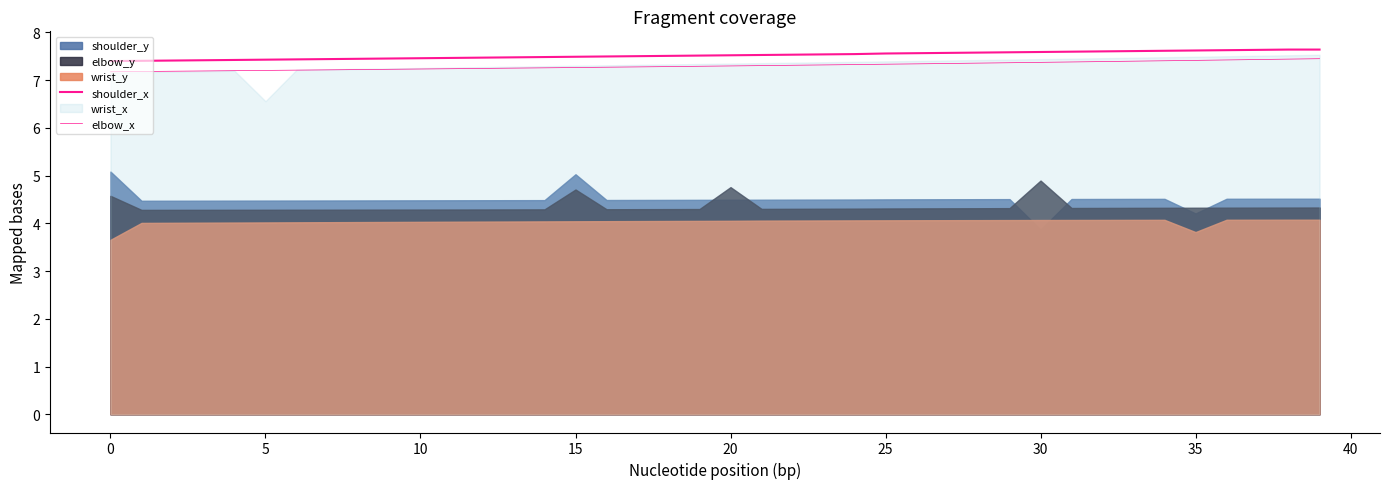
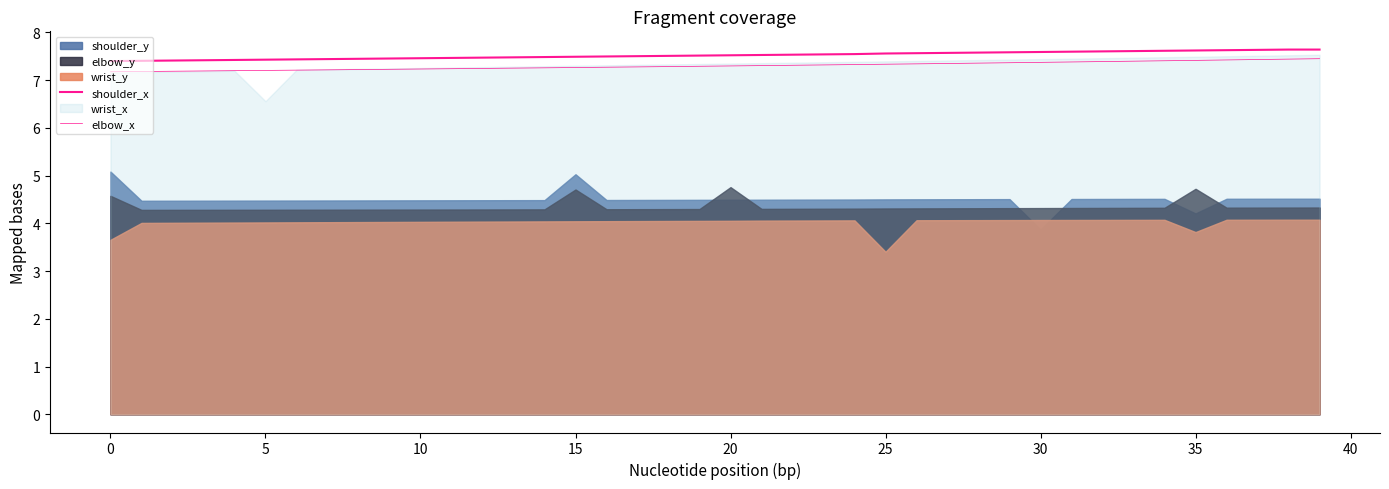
  {
    "shoulder_y": {
      "0": 5.1,
      "5": 4.5,
      "10": 4.5,
      "15": 5.0,
      "20": 4.5,
      "25": 4.5,
      "30": 3.9,
      "35": 4.2
    },
    "elbow_y": {
      "0": 4.6,
      "5": 4.3,
      "10": 4.3,
      "15": 4.7,
      "20": 4.8,
      "25": 4.3,
-     "30": 4.9,
-     "35": 4.3
+     "30": 4.3,
+     "35": 4.7
    },
    "wrist_y": {
      "0": 3.7,
      "5": 4.0,
      "10": 4.0,
      "15": 4.0,
      "20": 4.1,
-     "25": 4.1,
+     "25": 3.4,
      "30": 4.1,
      "35": 3.8
    },
    "wrist_x": {
      "5": 6.6,
      "25": 7.4,
      "30": 7.4,
      "35": 7.5
    }
  }
